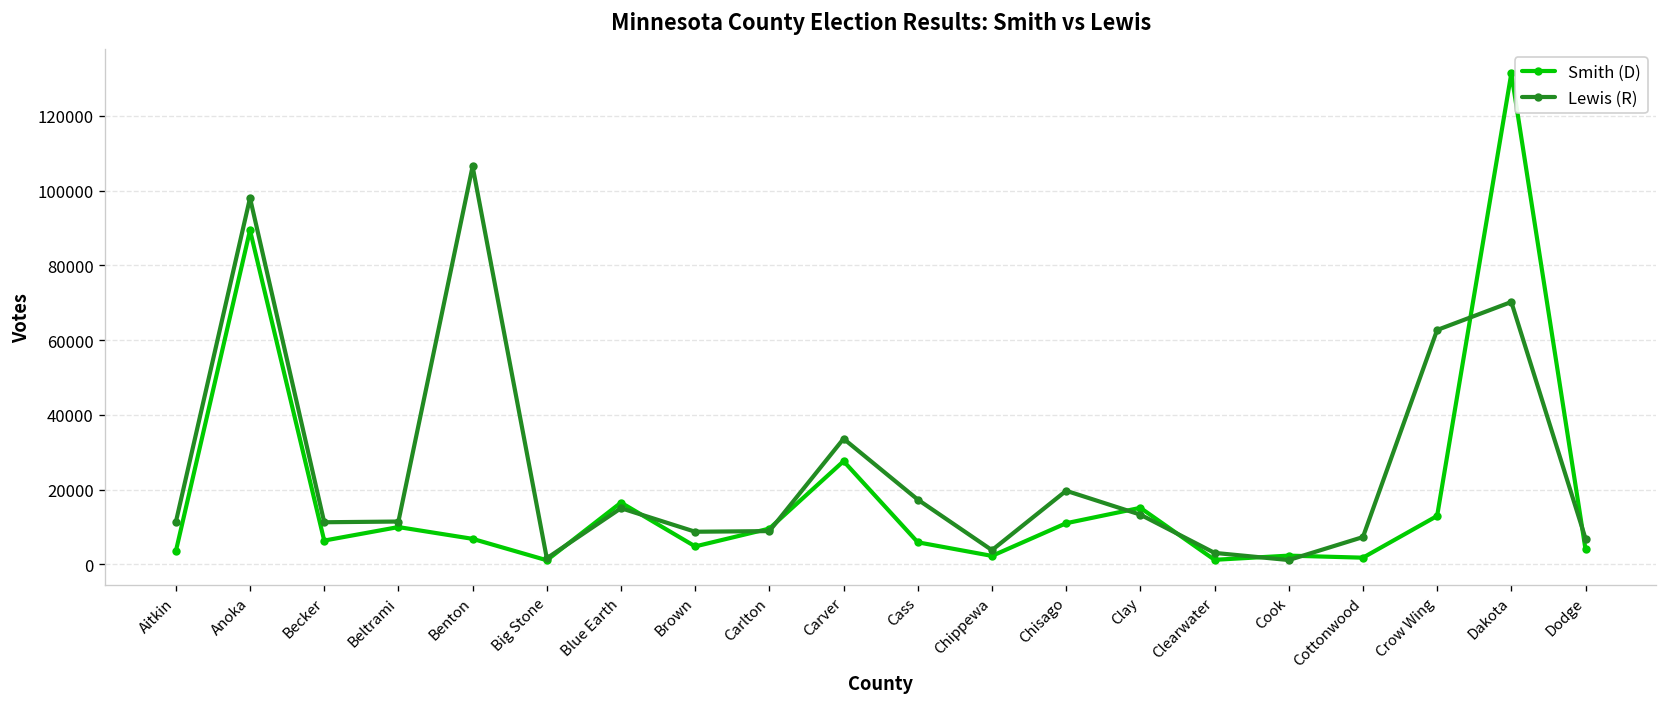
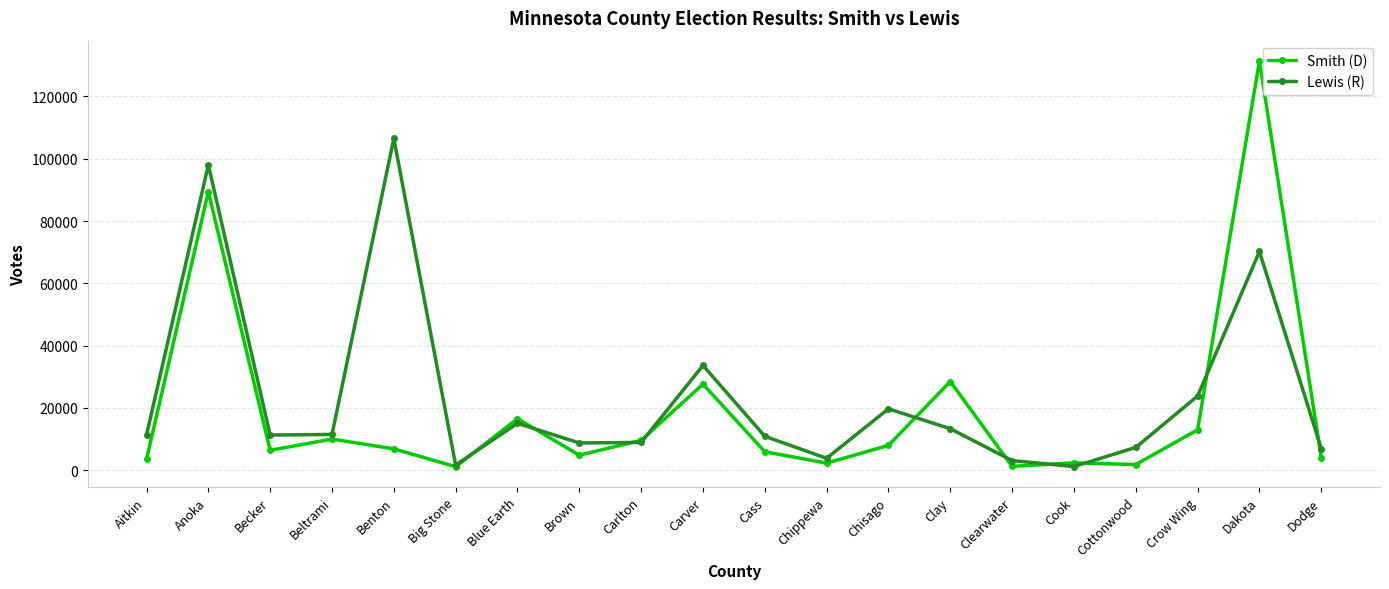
  {
    "Smith (D)": {
      "Aitkin": 3000,
      "Anoka": 89000,
      "Becker": 6000,
      "Beltrami": 10000,
      "Benton": 7000,
      "Blue Earth": 17000,
      "Brown": 5000,
      "Carver": 28000,
      "Cass": 6000,
      "Chippewa": 2000,
-     "Chisago": 11000,
-     "Clay": 15000,
+     "Chisago": 8000,
+     "Clay": 28000,
      "Clearwater": 1000,
      "Cook": 2000,
      "Cottonwood": 2000,
      "Crow Wing": 13000,
      "Dakota": 131000,
      "Dodge": 4000
    },
    "Lewis (R)": {
      "Aitkin": 11000,
      "Anoka": 98000,
      "Becker": 11000,
      "Beltrami": 11000,
      "Benton": 107000,
      "Blue Earth": 15000,
      "Brown": 9000,
      "Carver": 34000,
-     "Cass": 17000,
+     "Cass": 11000,
      "Chippewa": 4000,
      "Chisago": 20000,
      "Clay": 13000,
      "Clearwater": 3000,
      "Cook": 1000,
      "Cottonwood": 7000,
-     "Crow Wing": 63000,
+     "Crow Wing": 24000,
      "Dakota": 70000,
      "Dodge": 7000
    }
  }
